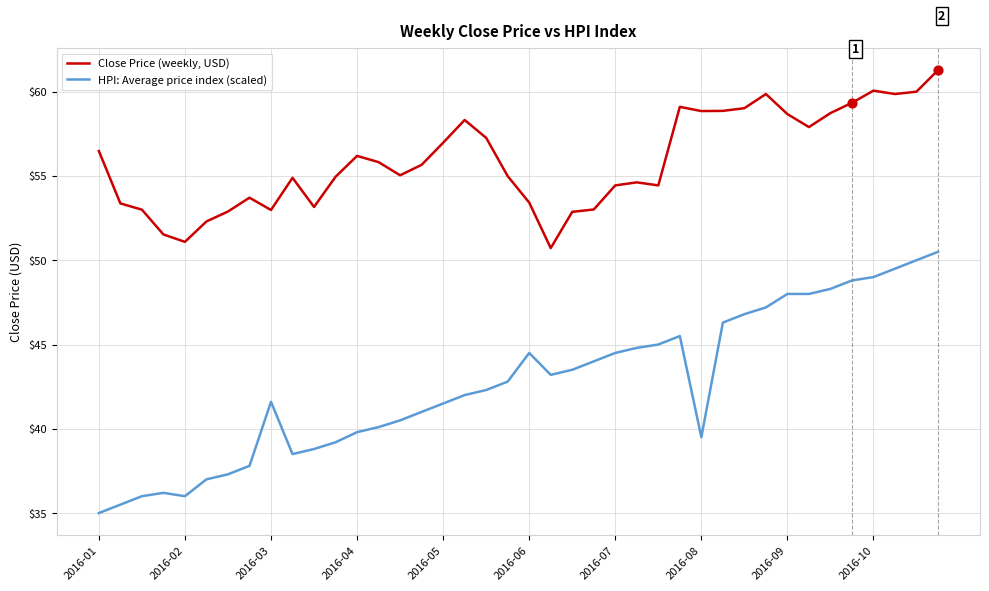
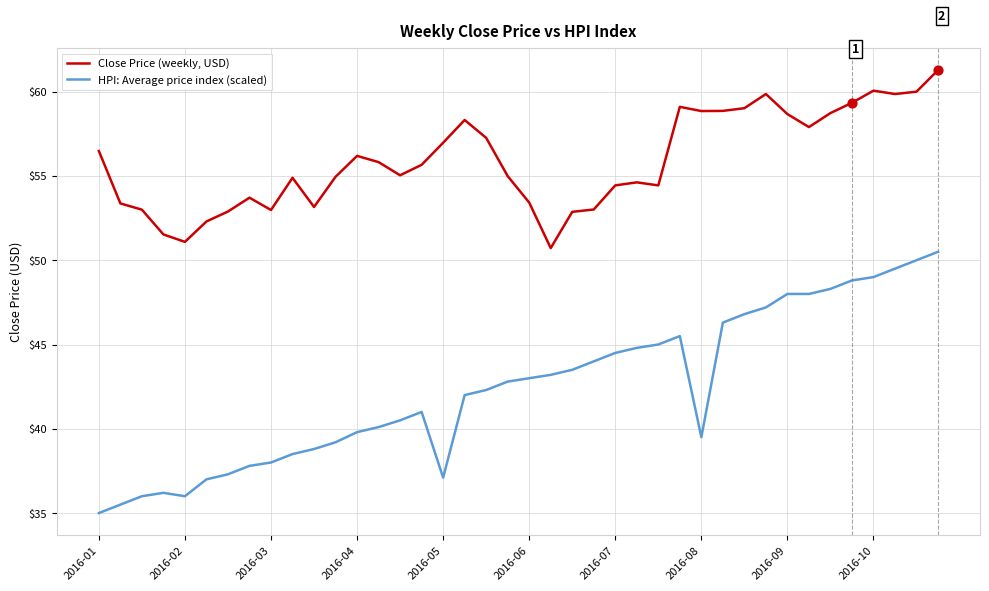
  {
    "HPI: Average price index (scaled)": {
      "2016-01": "$35.0",
      "2016-02": "$36.0",
-     "2016-03": "$41.6",
+     "2016-03": "$38.0",
      "2016-04": "$39.8",
-     "2016-05": "$41.5",
-     "2016-06": "$44.5",
+     "2016-05": "$37.1",
+     "2016-06": "$43.0",
      "2016-07": "$44.5",
      "2016-08": "$39.5",
      "2016-09": "$48.0",
      "2016-10": "$49.0"
    }
  }
